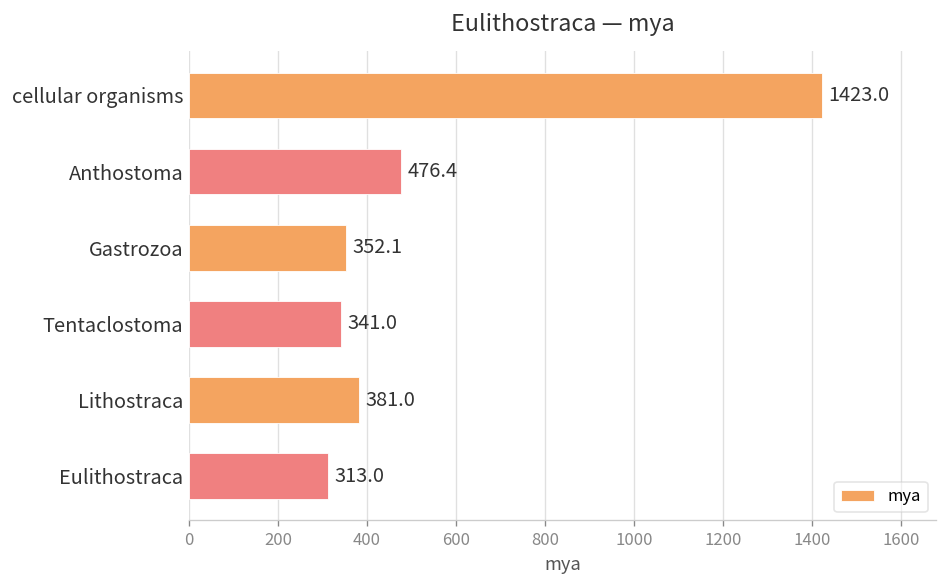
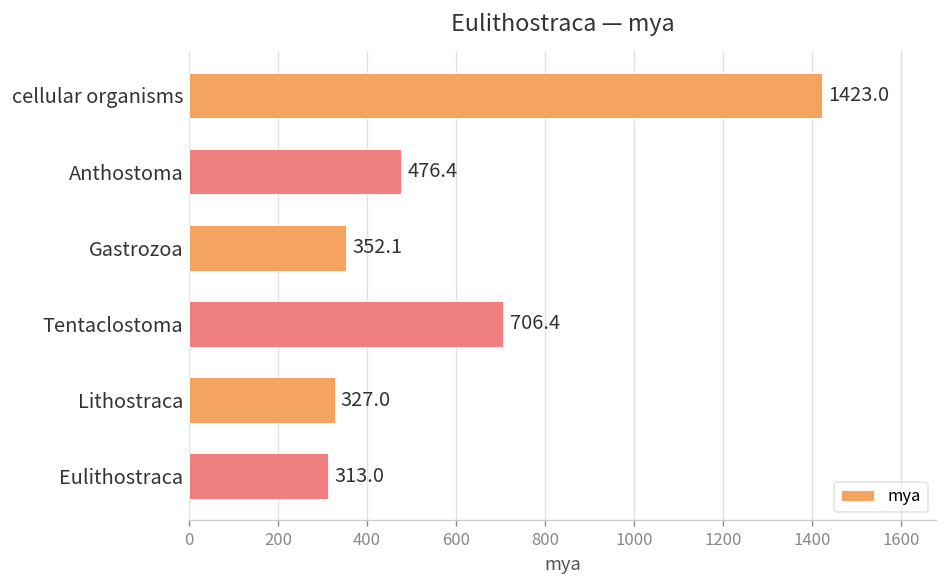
  {
    "cellular organisms": 1423.0,
    "Anthostoma": 476.4,
    "Gastrozoa": 352.1,
-   "Tentaclostoma": 341.0,
-   "Lithostraca": 381.0,
+   "Tentaclostoma": 706.4,
+   "Lithostraca": 327.0,
    "Eulithostraca": 313.0
  }
